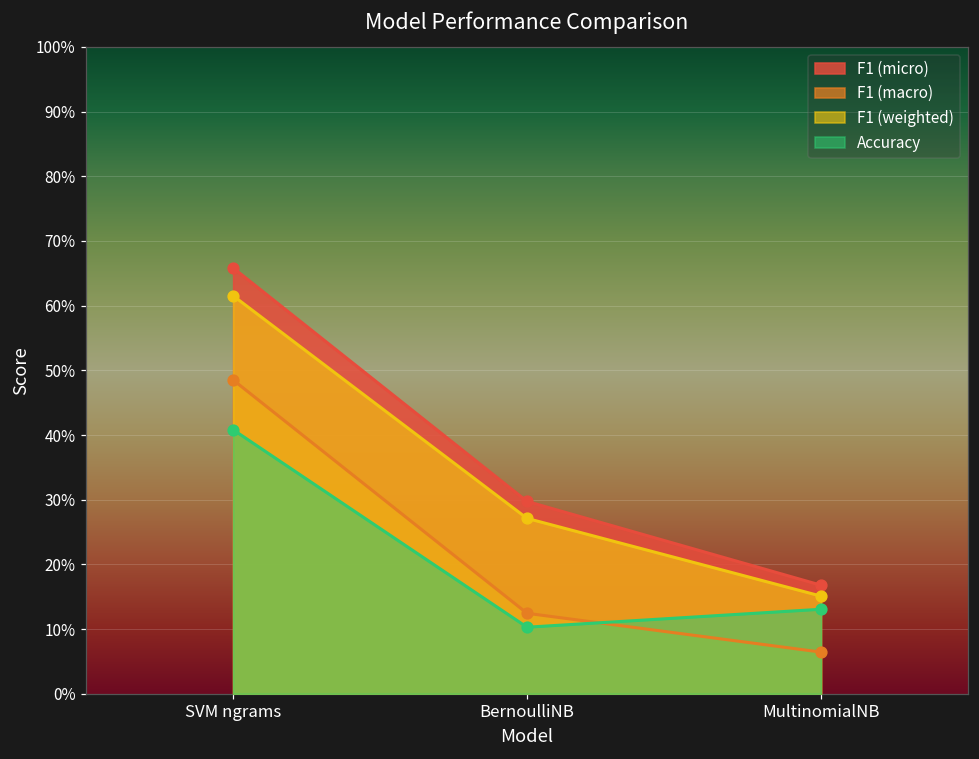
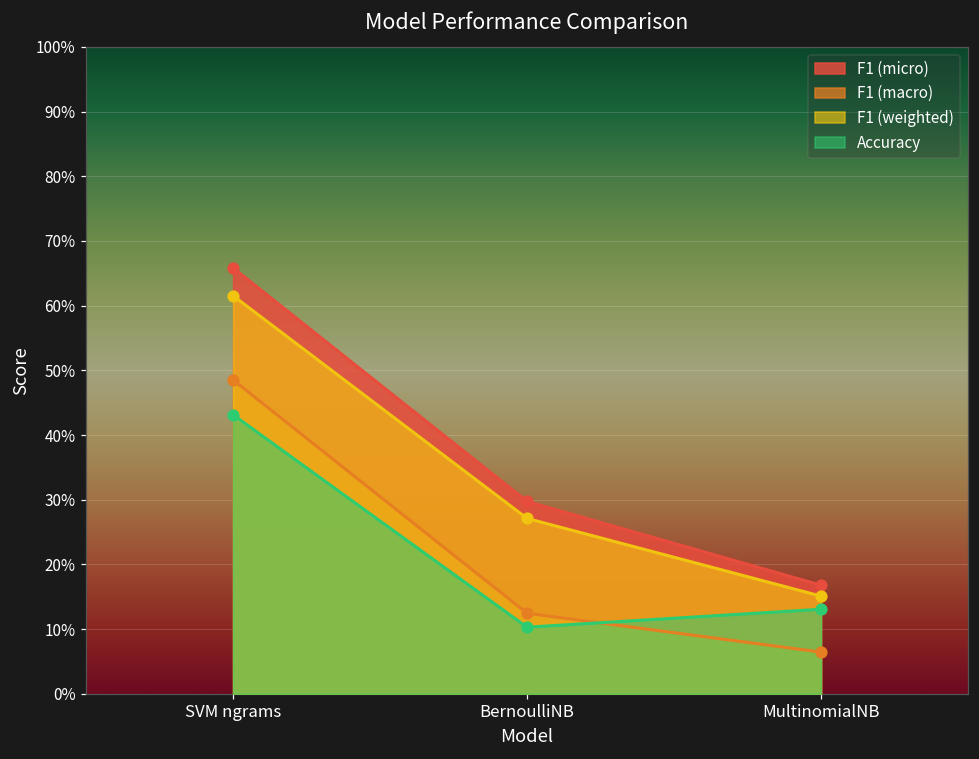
  {
    "Accuracy": {
-     "SVM ngrams": "41%",
+     "SVM ngrams": "43%",
      "BernoulliNB": "10%",
      "MultinomialNB": "13%"
    }
  }
